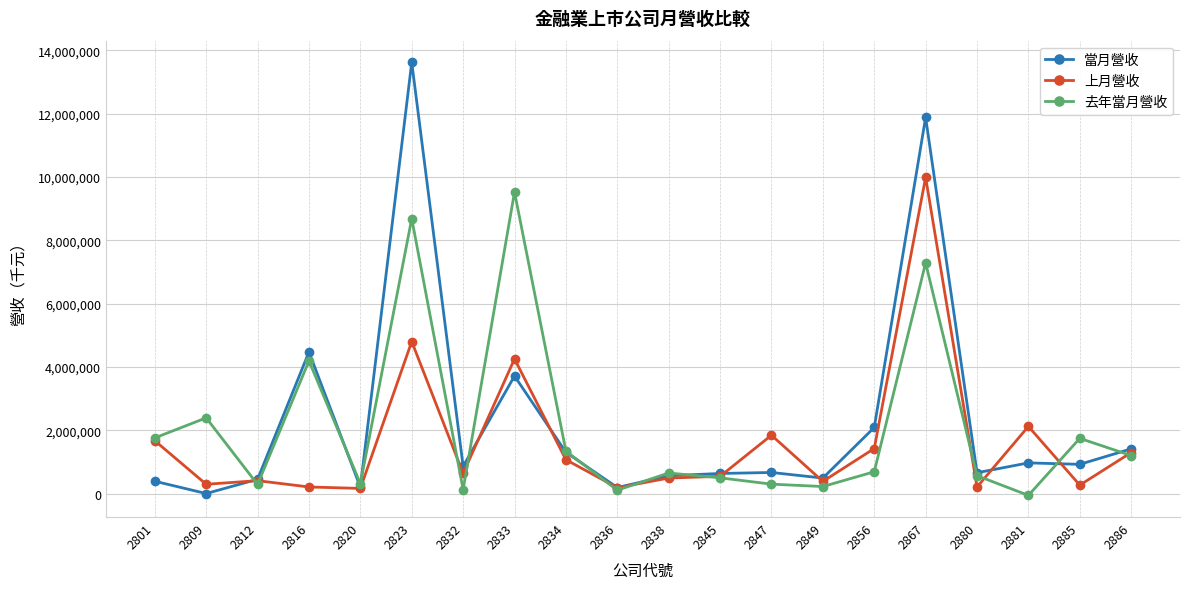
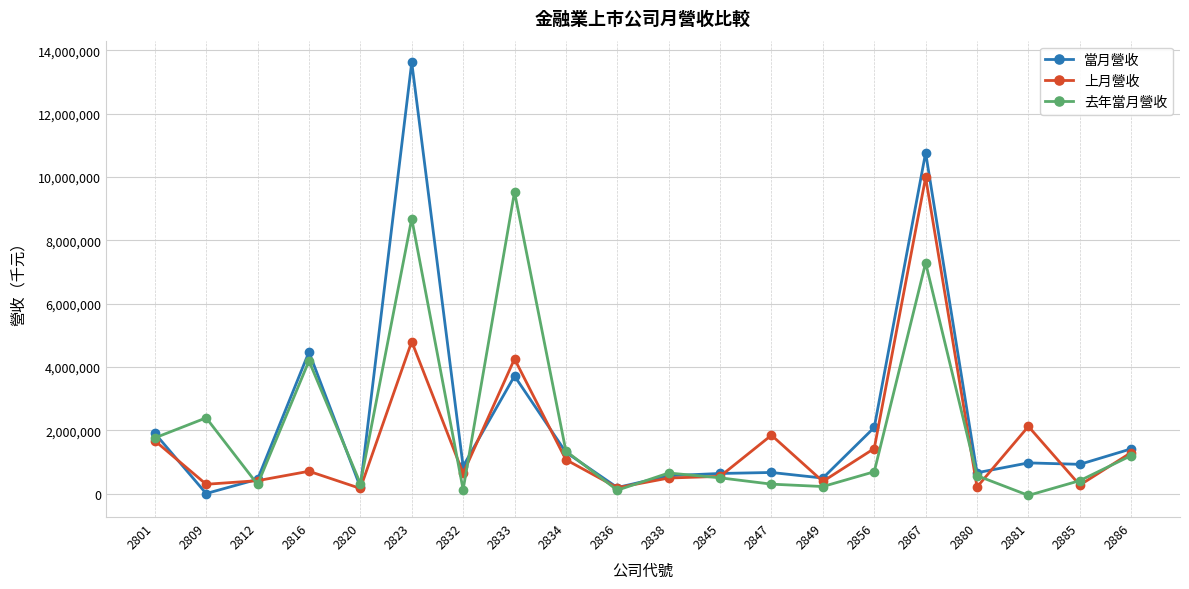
  {
    "當月營收": {
-     "2801": "400,000",
+     "2801": "1,900,000",
      "2809": "0",
      "2816": "4,500,000",
      "2823": "13,600,000",
      "2832": "900,000",
      "2833": "3,700,000",
      "2845": "600,000",
      "2847": "700,000",
      "2849": "500,000",
      "2856": "2,100,000",
-     "2867": "11,900,000",
+     "2867": "10,800,000",
      "2880": "700,000",
      "2881": "1,000,000",
      "2885": "900,000",
      "2886": "1,400,000"
    },
    "上月營收": {
      "2801": "1,700,000",
      "2809": "300,000",
-     "2816": "200,000",
+     "2816": "700,000",
      "2823": "4,800,000",
      "2832": "600,000",
      "2833": "4,300,000",
      "2834": "1,100,000",
      "2847": "1,800,000",
      "2849": "400,000",
      "2856": "1,400,000",
      "2867": "10,000,000",
      "2880": "200,000",
      "2881": "2,100,000",
      "2885": "300,000",
      "2886": "1,300,000"
    },
    "去年當月營收": {
      "2801": "1,800,000",
      "2809": "2,400,000",
      "2812": "300,000",
      "2816": "4,200,000",
      "2820": "300,000",
      "2823": "8,700,000",
      "2832": "100,000",
      "2833": "9,500,000",
      "2838": "700,000",
      "2847": "300,000",
      "2849": "200,000",
      "2856": "700,000",
      "2867": "7,300,000",
      "2880": "600,000",
      "2881": "-100,000",
-     "2885": "1,700,000",
+     "2885": "400,000",
      "2886": "1,200,000"
    }
  }
